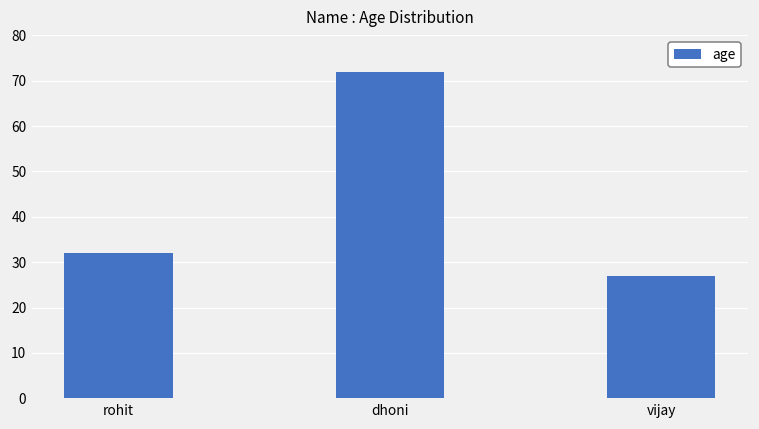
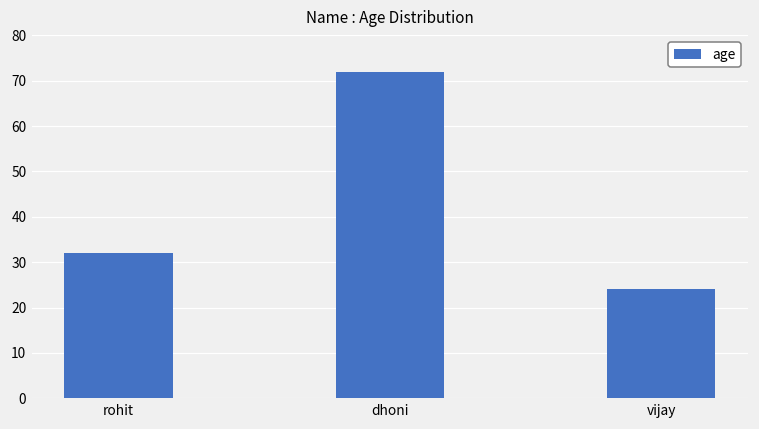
  {
    "rohit": 32,
    "dhoni": 72,
-   "vijay": 27
+   "vijay": 24
  }
